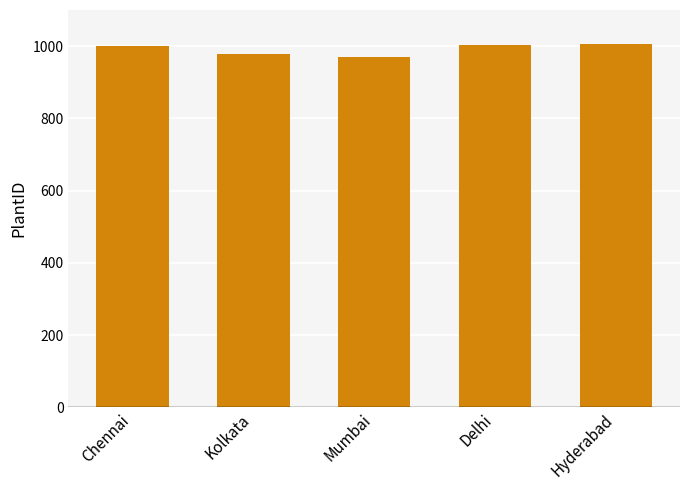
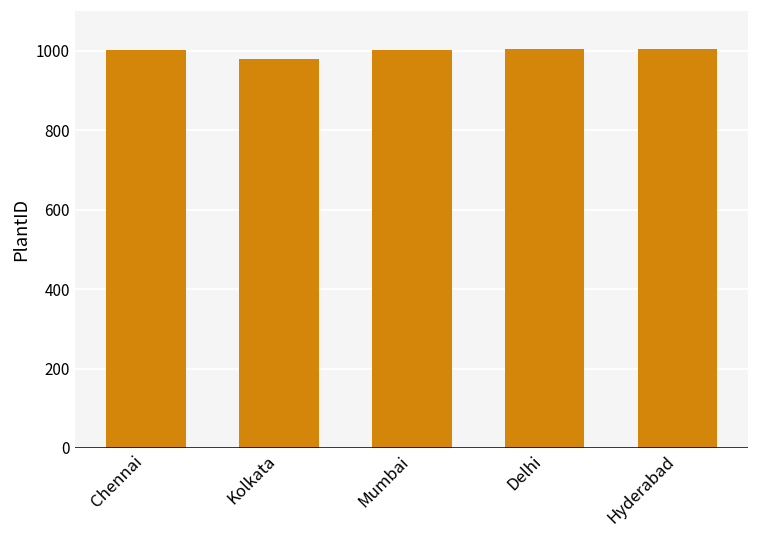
  {
    "Chennai": 1000,
    "Kolkata": 980,
-   "Mumbai": 970,
+   "Mumbai": 1000,
    "Delhi": 1000,
    "Hyderabad": 1010
  }
